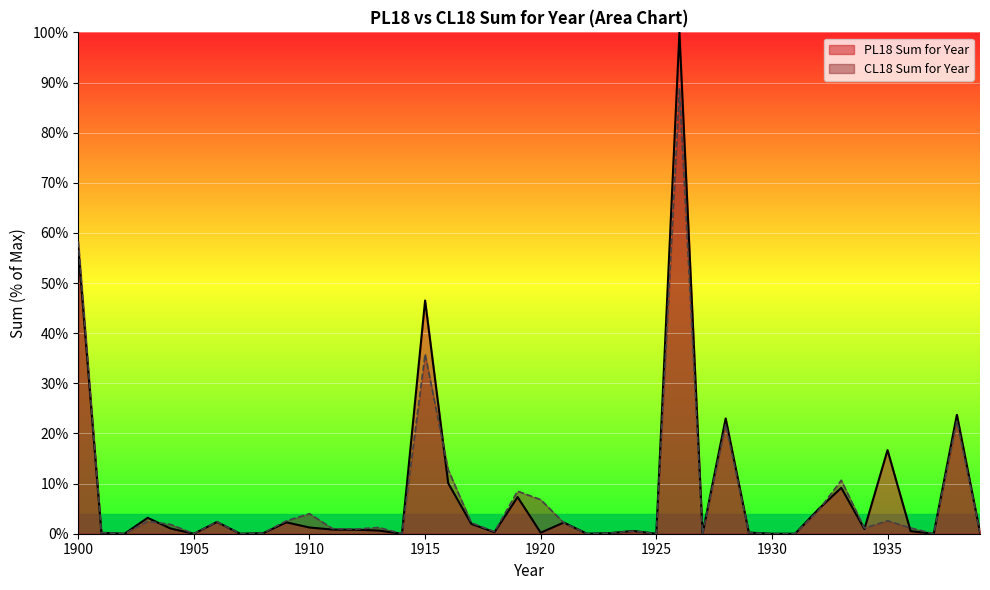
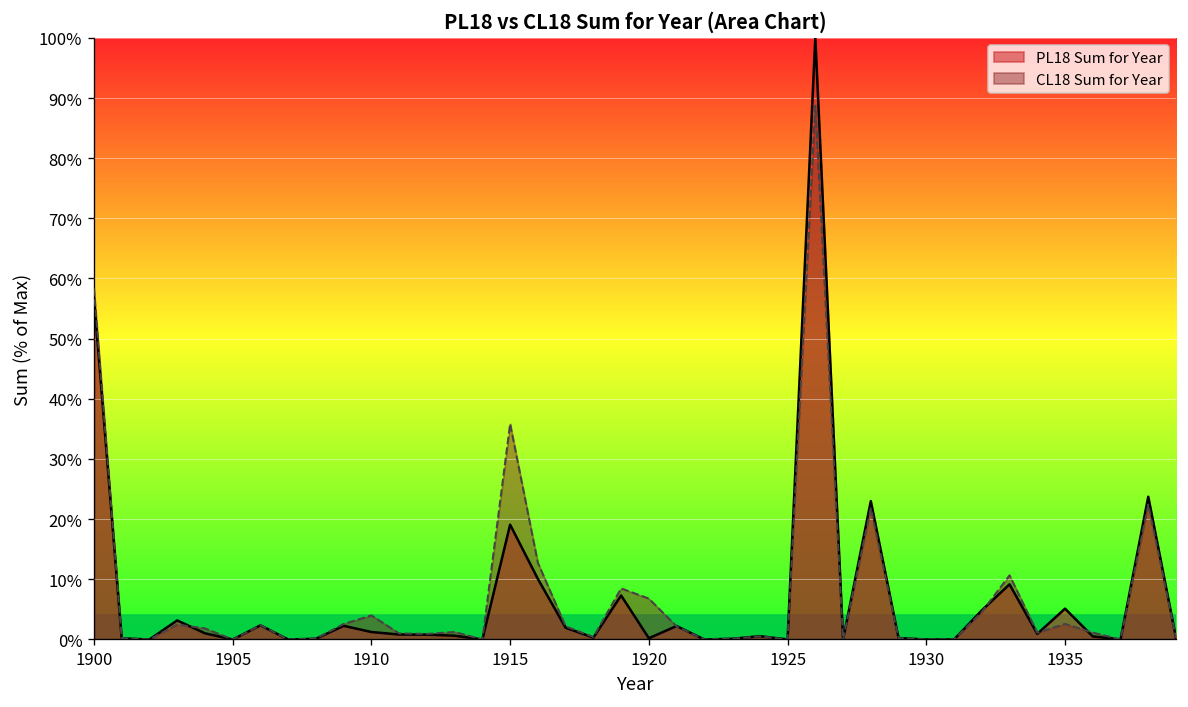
  {
    "PL18 Sum for Year": {
      "1900": "57%",
-     "1915": "47%",
-     "1935": "17%"
+     "1915": "19%",
+     "1935": "5%"
    },
    "CL18 Sum for Year": {
      "1900": "58%",
      "1915": "36%",
      "1920": "7%"
    }
  }
